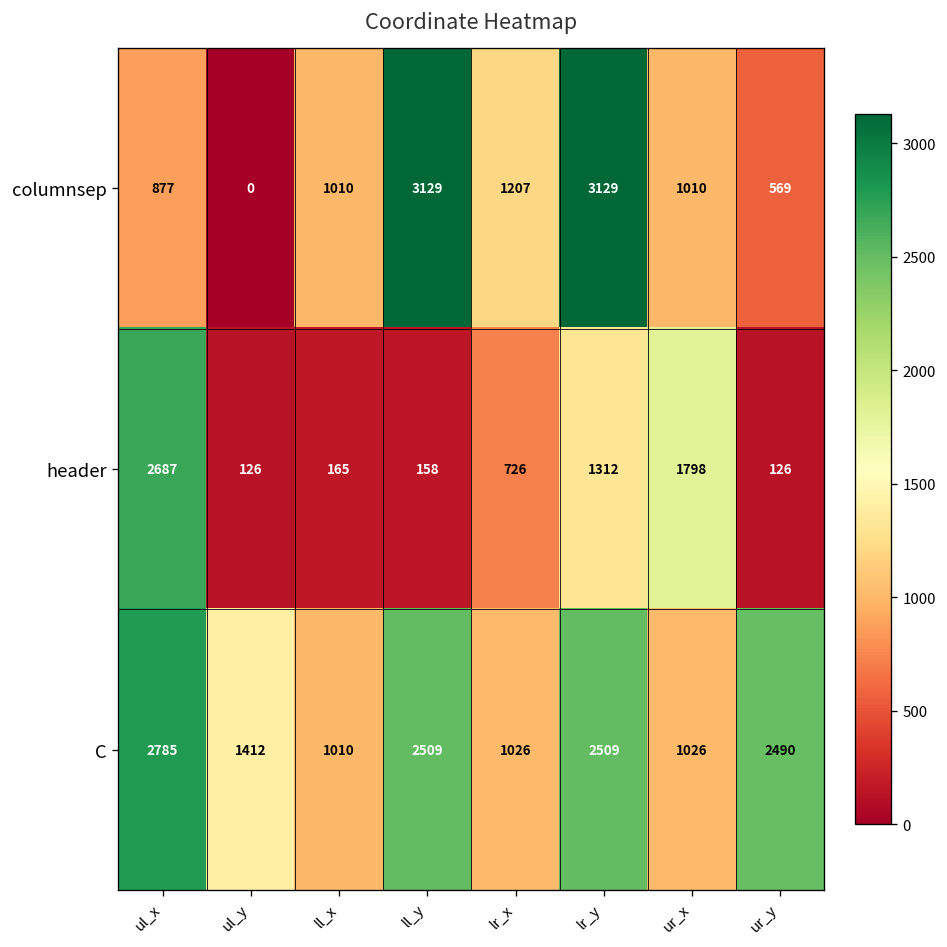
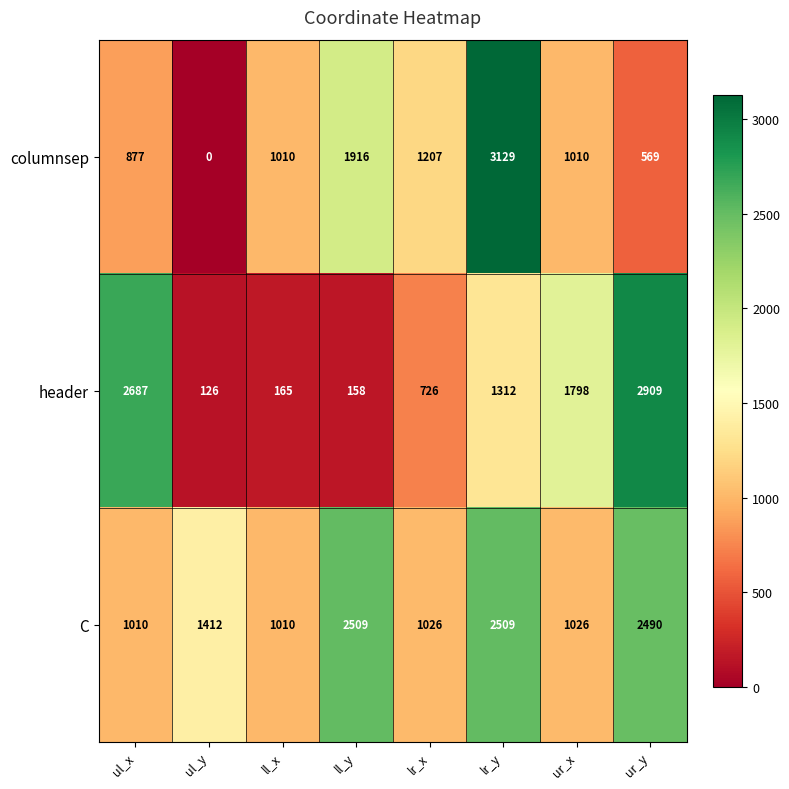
  {
    "columnsep": {
      "ul_x": 877,
      "ul_y": 0,
      "ll_x": 1010,
-     "ll_y": 3129,
+     "ll_y": 1916,
      "lr_x": 1207,
      "lr_y": 3129,
      "ur_x": 1010,
      "ur_y": 569
    },
    "header": {
      "ul_x": 2687,
      "ul_y": 126,
      "ll_x": 165,
      "ll_y": 158,
      "lr_x": 726,
      "lr_y": 1312,
      "ur_x": 1798,
-     "ur_y": 126
+     "ur_y": 2909
    },
    "C": {
-     "ul_x": 2785,
+     "ul_x": 1010,
      "ul_y": 1412,
      "ll_x": 1010,
      "ll_y": 2509,
      "lr_x": 1026,
      "lr_y": 2509,
      "ur_x": 1026,
      "ur_y": 2490
    }
  }
